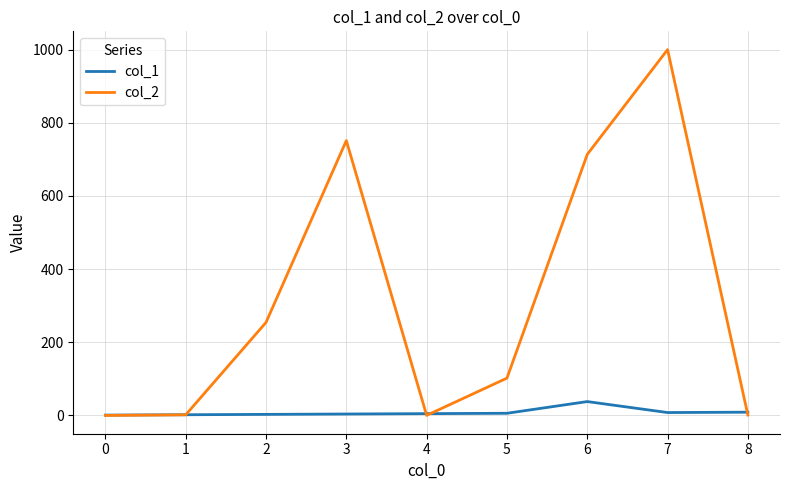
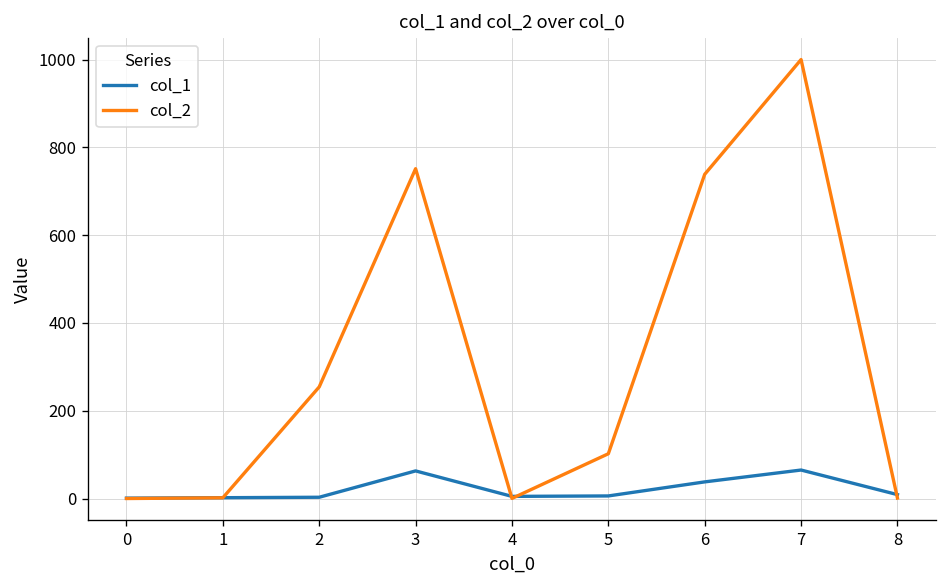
  {
    "col_1": {
      "2": 0,
-     "3": 0,
+     "3": 60,
      "5": 10,
      "6": 40,
-     "7": 10,
+     "7": 70,
      "8": 10
    },
    "col_2": {
      "2": 250,
      "3": 750,
      "5": 100,
-     "6": 710,
+     "6": 740,
      "7": 1000,
      "8": 0
    }
  }
